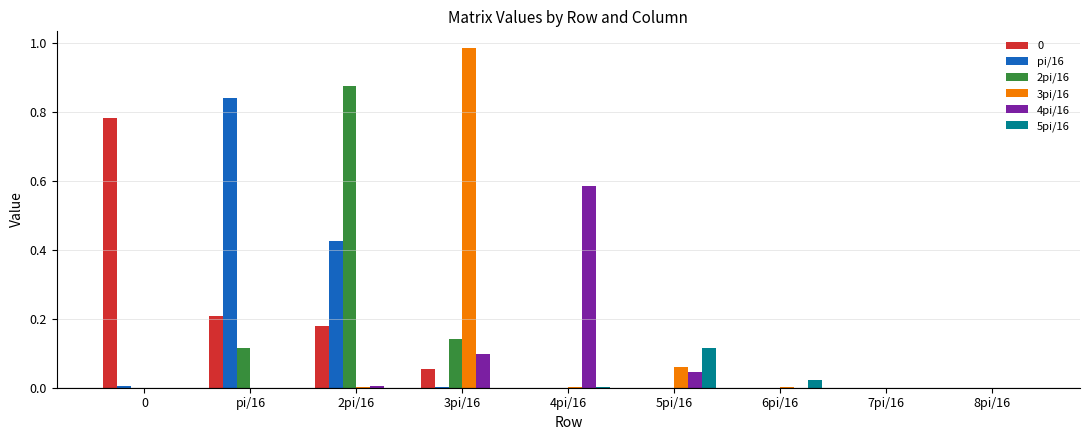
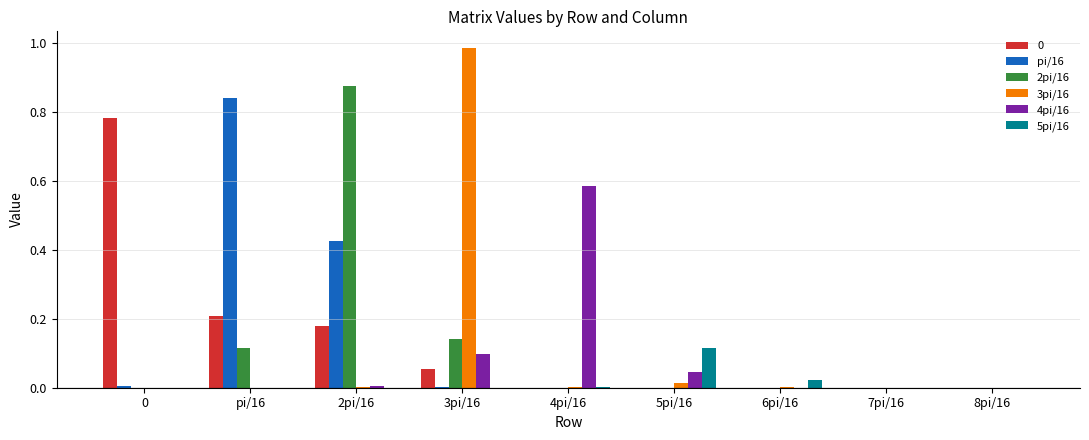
  {
    "0": {
      "0": 0.78,
      "pi/16": 0.21,
      "2pi/16": 0.18,
      "3pi/16": 0.06
    },
    "pi/16": {
      "pi/16": 0.84,
      "2pi/16": 0.43
    },
    "2pi/16": {
      "pi/16": 0.11,
      "2pi/16": 0.87,
      "3pi/16": 0.14
    },
    "3pi/16": {
      "3pi/16": 0.98,
-     "5pi/16": 0.06
+     "5pi/16": 0.01
    },
    "4pi/16": {
      "3pi/16": 0.10,
      "4pi/16": 0.58,
      "5pi/16": 0.05
    },
    "5pi/16": {
      "5pi/16": 0.11,
      "6pi/16": 0.02
    }
  }
